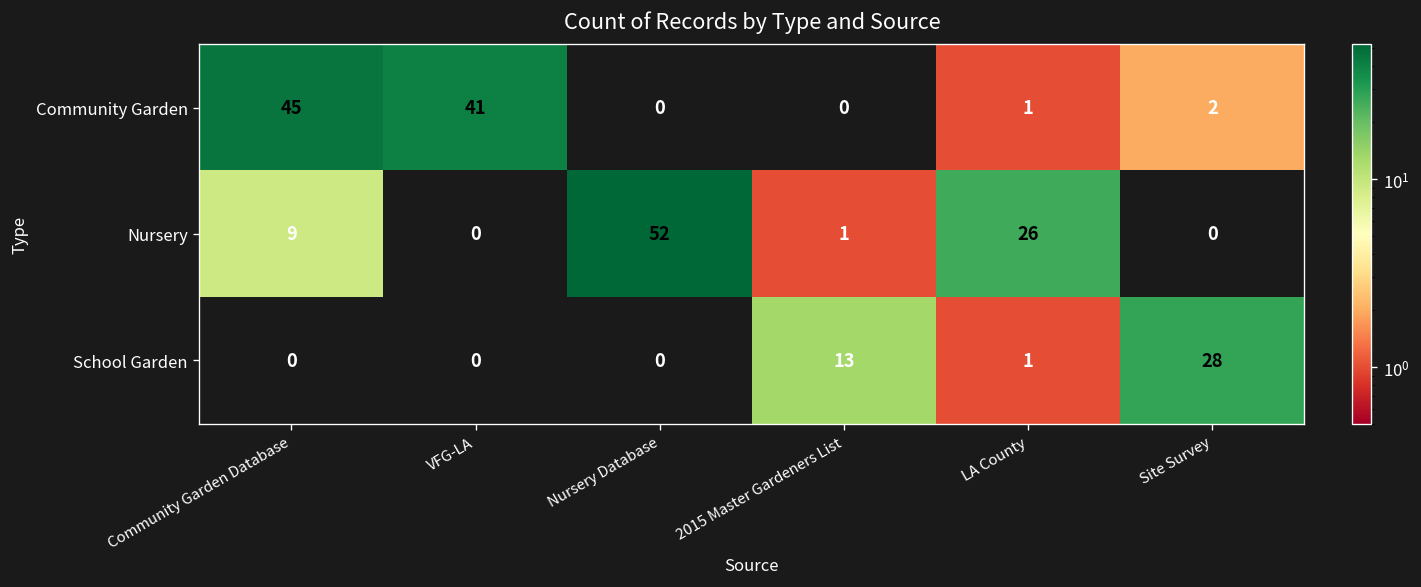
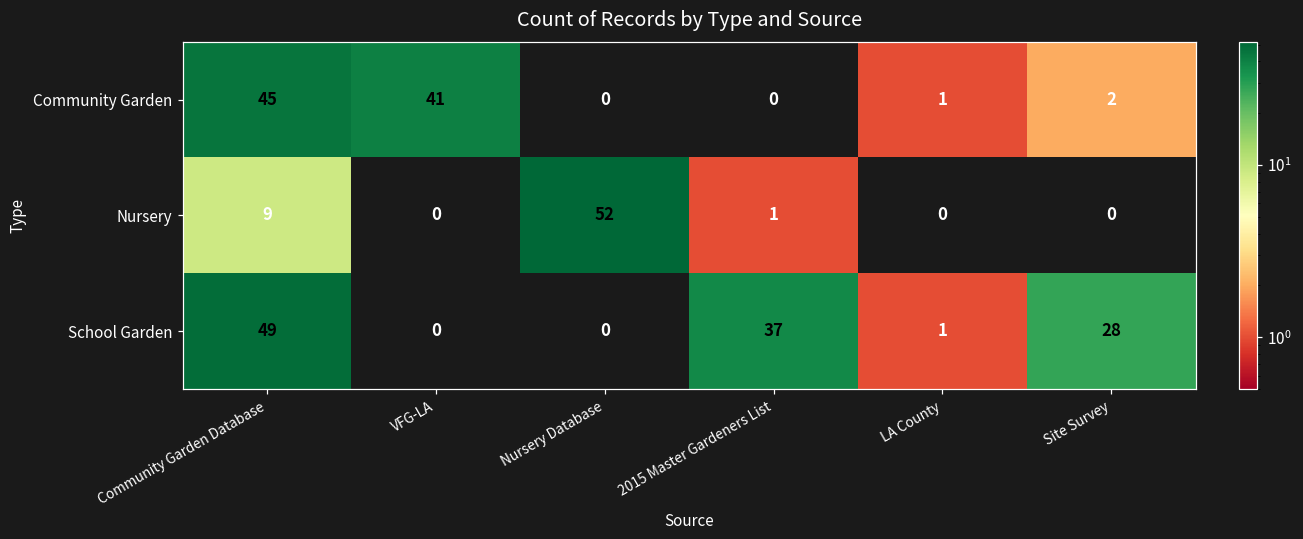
  {
    "Community Garden": {
      "Community Garden Database": 45,
      "VFG-LA": 41,
      "Nursery Database": 0,
      "2015 Master Gardeners List": 0,
      "LA County": 1,
      "Site Survey": 2
    },
    "Nursery": {
      "Community Garden Database": 9,
      "VFG-LA": 0,
      "Nursery Database": 52,
      "2015 Master Gardeners List": 1,
-     "LA County": 26,
+     "LA County": 0,
      "Site Survey": 0
    },
    "School Garden": {
-     "Community Garden Database": 0,
+     "Community Garden Database": 49,
      "VFG-LA": 0,
      "Nursery Database": 0,
-     "2015 Master Gardeners List": 13,
+     "2015 Master Gardeners List": 37,
      "LA County": 1,
      "Site Survey": 28
    }
  }
